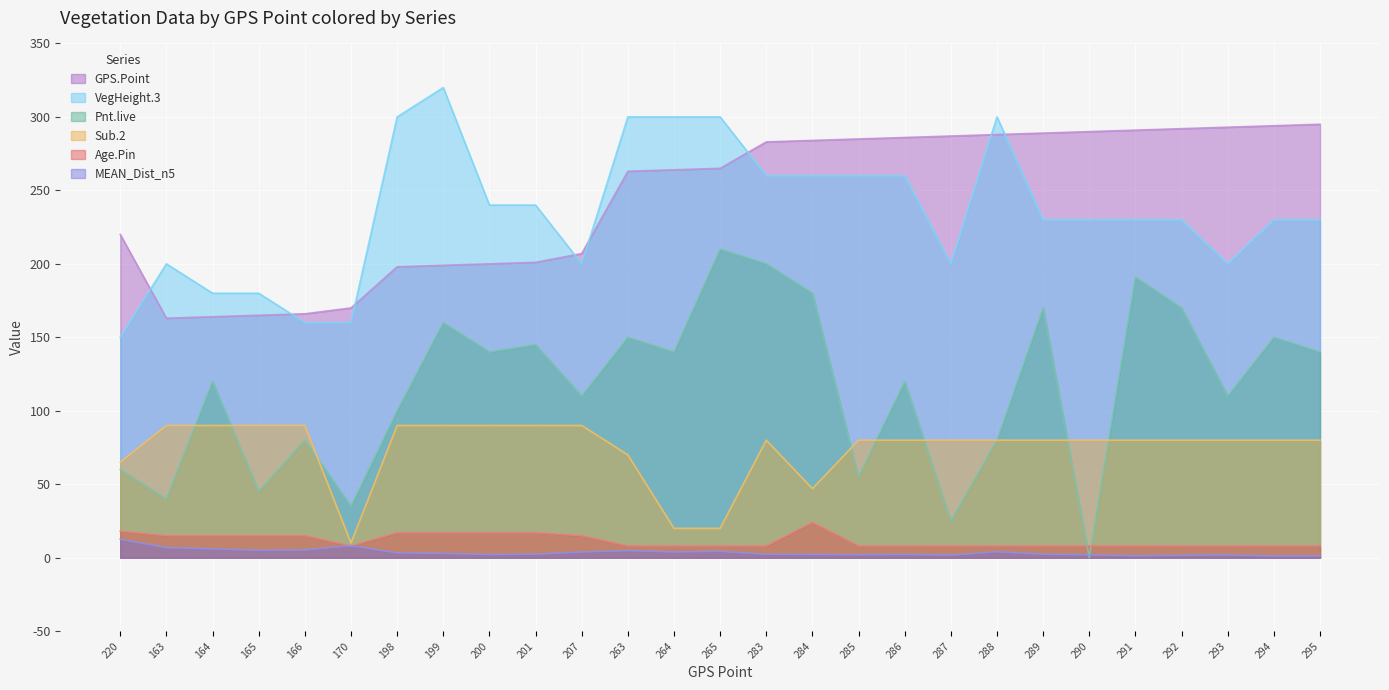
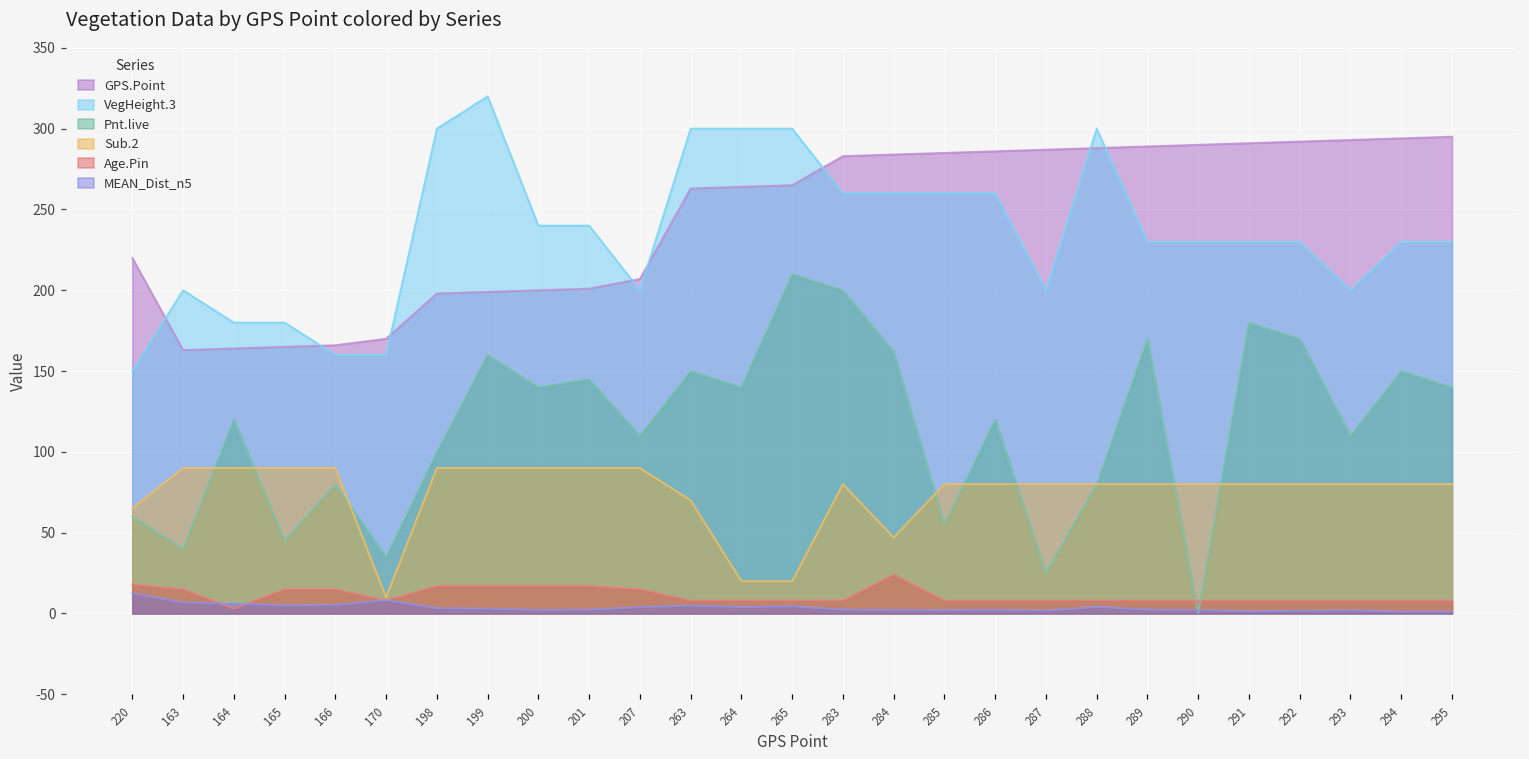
  {
    "VegHeight.3": {
      "220": 150,
      "163": 200,
      "164": 180,
      "165": 180,
      "166": 160,
      "170": 160,
      "198": 300,
      "199": 320,
      "200": 240,
      "201": 240,
      "207": 200,
      "263": 300,
      "264": 300,
      "265": 300,
      "283": 260,
      "284": 260,
      "285": 260,
      "286": 260,
      "287": 200,
      "288": 300,
      "289": 230,
      "290": 230,
      "291": 230,
      "292": 230,
      "293": 200,
      "294": 230,
      "295": 230
    },
    "Pnt.live": {
      "220": 60,
      "163": 40,
      "164": 120,
      "165": 45,
      "166": 80,
      "170": 35,
      "198": 100,
      "199": 160,
      "200": 140,
      "201": 145,
      "207": 110,
      "263": 150,
      "264": 140,
      "265": 210,
      "283": 200,
-     "284": 180,
+     "284": 162,
      "285": 55,
      "286": 120,
      "287": 25,
      "289": 170,
      "290": 0,
-     "291": 191,
+     "291": 180,
      "292": 170,
      "293": 110,
      "294": 150,
      "295": 140
    },
    "Sub.2": {
      "220": 65,
      "163": 90,
      "164": 90,
      "165": 90,
      "166": 90,
      "170": 10,
      "198": 90,
      "199": 90,
      "200": 90,
      "201": 90,
      "207": 90,
      "263": 70,
      "264": 20,
      "265": 20,
      "283": 80,
      "284": 47,
      "285": 80,
      "286": 80,
      "287": 80,
      "289": 80,
      "290": 80,
      "291": 80,
      "292": 80,
      "293": 80,
      "294": 80,
      "295": 80
    },
    "Age.Pin": {
      "220": 18,
      "163": 15,
-     "164": 15,
+     "164": 3,
      "165": 15,
      "166": 15,
      "198": 17,
      "199": 17,
      "200": 17,
      "201": 17,
      "207": 15,
      "263": 8,
      "264": 8,
      "265": 8,
      "283": 8,
      "284": 24,
      "285": 8,
      "286": 8,
      "287": 8,
      "288": 8,
      "289": 8,
      "290": 8,
      "291": 8,
      "292": 8,
      "293": 8,
      "294": 8,
      "295": 8
    }
  }
